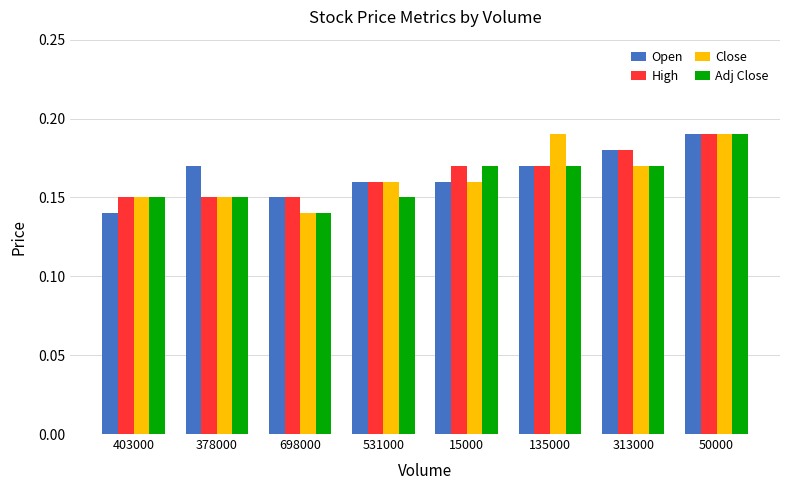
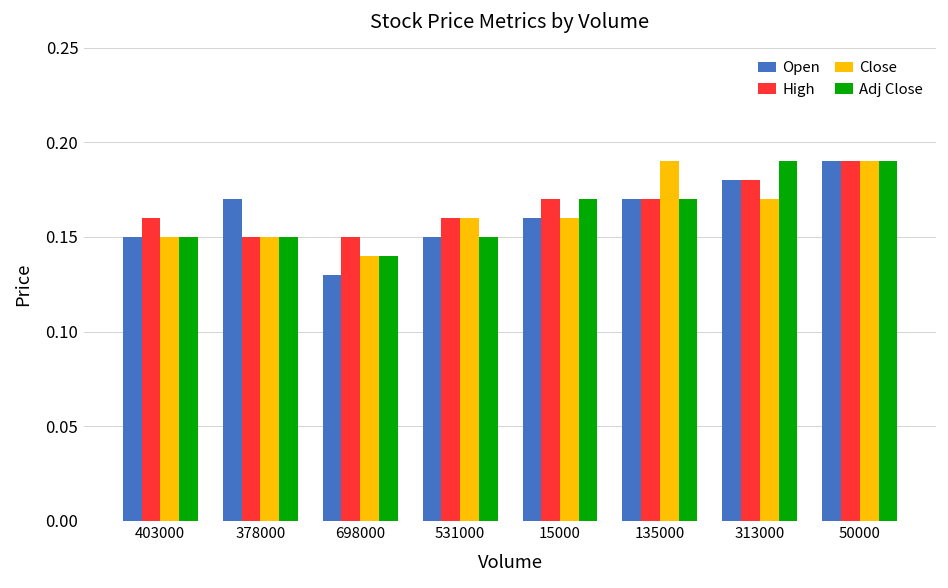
  {
    "Open": {
-     "403000": 0.14,
+     "403000": 0.15,
      "378000": 0.17,
-     "698000": 0.15,
-     "531000": 0.16,
+     "698000": 0.13,
+     "531000": 0.15,
      "15000": 0.16,
      "135000": 0.17,
      "313000": 0.18,
      "50000": 0.19
    },
    "High": {
-     "403000": 0.15,
+     "403000": 0.16,
      "378000": 0.15,
      "698000": 0.15,
      "531000": 0.16,
      "15000": 0.17,
      "135000": 0.17,
      "313000": 0.18,
      "50000": 0.19
    },
    "Close": {
      "403000": 0.15,
      "378000": 0.15,
      "698000": 0.14,
      "531000": 0.16,
      "15000": 0.16,
      "135000": 0.19,
      "313000": 0.17,
      "50000": 0.19
    },
    "Adj Close": {
      "403000": 0.15,
      "378000": 0.15,
      "698000": 0.14,
      "531000": 0.15,
      "15000": 0.17,
      "135000": 0.17,
-     "313000": 0.17,
+     "313000": 0.19,
      "50000": 0.19
    }
  }
